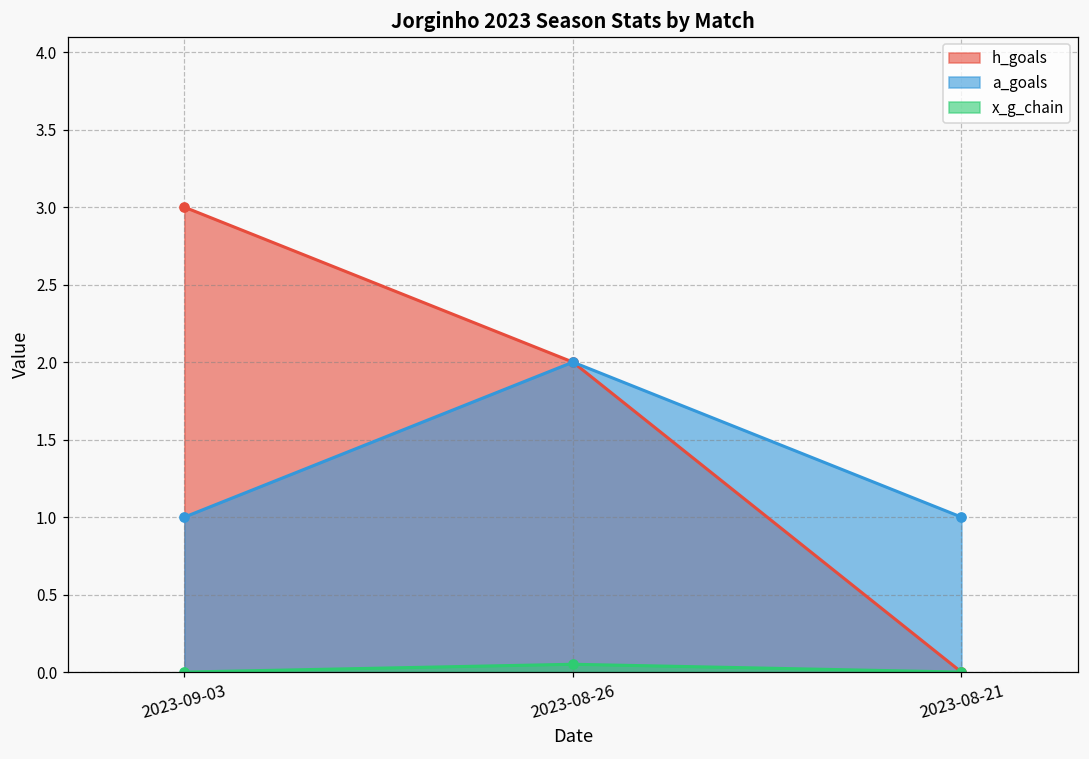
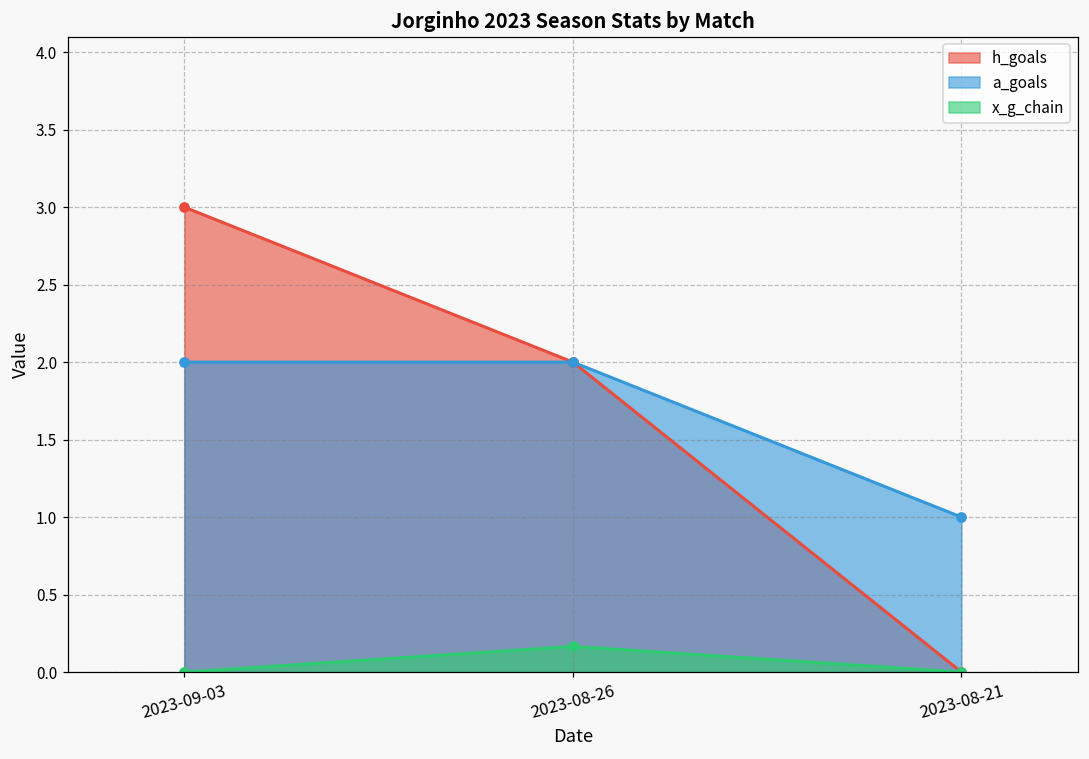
  {
    "h_goals": {
      "2023-09-03": 3.00
    },
    "a_goals": {
-     "2023-09-03": 1,
+     "2023-09-03": 2,
      "2023-08-21": 1
    },
    "x_g_chain": {
      "2023-09-03": 0.00,
-     "2023-08-26": 0.05
+     "2023-08-26": 0.17
    }
  }
